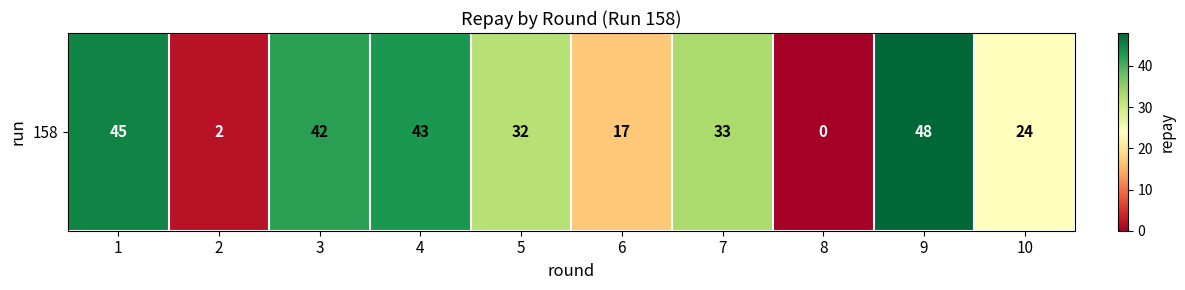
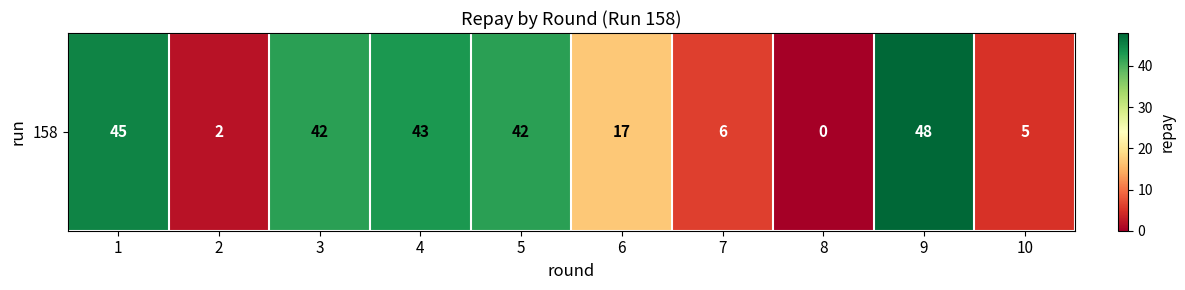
  {
    "158": {
      "1": 45,
      "2": 2,
      "3": 42,
      "4": 43,
-     "5": 32,
+     "5": 42,
      "6": 17,
-     "7": 33,
+     "7": 6,
      "8": 0,
      "9": 48,
-     "10": 24
+     "10": 5
    }
  }
